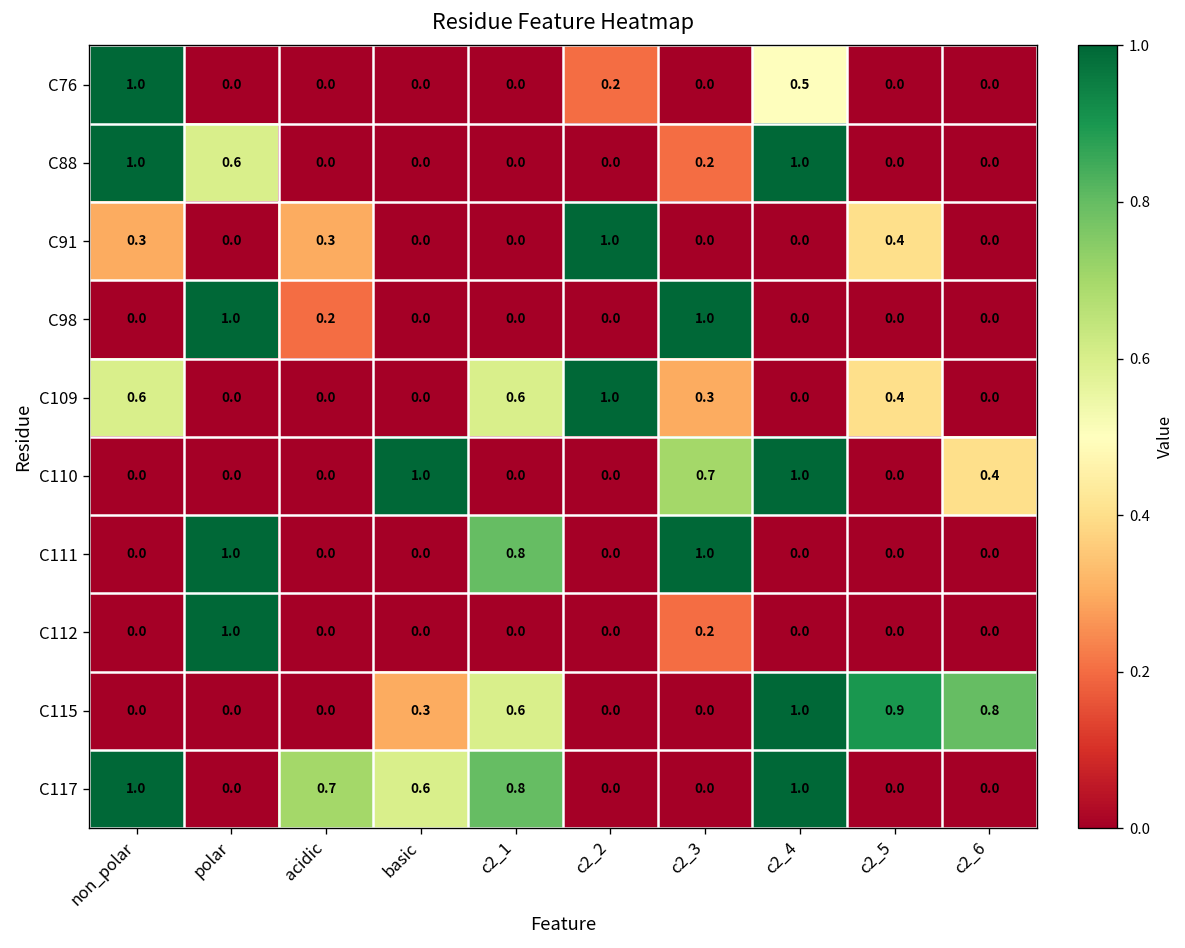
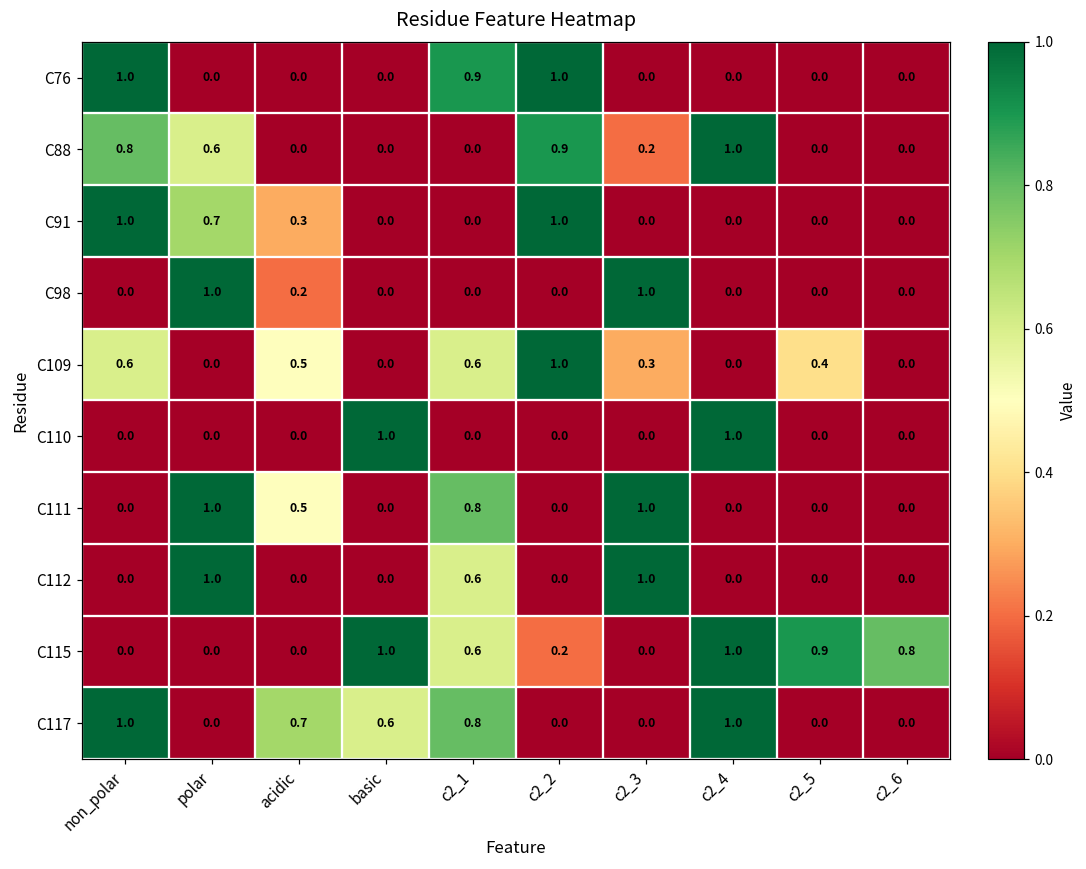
  {
    "C76": {
      "non_polar": 1.0,
      "polar": 0.0,
      "acidic": 0.0,
      "basic": 0.0,
-     "c2_1": 0.0,
-     "c2_2": 0.2,
+     "c2_1": 0.9,
+     "c2_2": 1.0,
      "c2_3": 0.0,
-     "c2_4": 0.5,
+     "c2_4": 0.0,
      "c2_5": 0.0,
      "c2_6": 0.0
    },
    "C88": {
-     "non_polar": 1.0,
+     "non_polar": 0.8,
      "polar": 0.6,
      "acidic": 0.0,
      "basic": 0.0,
      "c2_1": 0.0,
-     "c2_2": 0.0,
+     "c2_2": 0.9,
      "c2_3": 0.2,
      "c2_4": 1.0,
      "c2_5": 0.0,
      "c2_6": 0.0
    },
    "C91": {
-     "non_polar": 0.3,
-     "polar": 0.0,
+     "non_polar": 1.0,
+     "polar": 0.7,
      "acidic": 0.3,
      "basic": 0.0,
      "c2_1": 0.0,
      "c2_2": 1.0,
      "c2_3": 0.0,
      "c2_4": 0.0,
-     "c2_5": 0.4,
+     "c2_5": 0.0,
      "c2_6": 0.0
    },
    "C98": {
      "non_polar": 0.0,
      "polar": 1.0,
      "acidic": 0.2,
      "basic": 0.0,
      "c2_1": 0.0,
      "c2_2": 0.0,
      "c2_3": 1.0,
      "c2_4": 0.0,
      "c2_5": 0.0,
      "c2_6": 0.0
    },
    "C109": {
      "non_polar": 0.6,
      "polar": 0.0,
-     "acidic": 0.0,
+     "acidic": 0.5,
      "basic": 0.0,
      "c2_1": 0.6,
      "c2_2": 1.0,
      "c2_3": 0.3,
      "c2_4": 0.0,
      "c2_5": 0.4,
      "c2_6": 0.0
    },
    "C110": {
      "non_polar": 0.0,
      "polar": 0.0,
      "acidic": 0.0,
      "basic": 1.0,
      "c2_1": 0.0,
      "c2_2": 0.0,
-     "c2_3": 0.7,
+     "c2_3": 0.0,
      "c2_4": 1.0,
      "c2_5": 0.0,
-     "c2_6": 0.4
+     "c2_6": 0.0
    },
    "C111": {
      "non_polar": 0.0,
      "polar": 1.0,
-     "acidic": 0.0,
+     "acidic": 0.5,
      "basic": 0.0,
      "c2_1": 0.8,
      "c2_2": 0.0,
      "c2_3": 1.0,
      "c2_4": 0.0,
      "c2_5": 0.0,
      "c2_6": 0.0
    },
    "C112": {
      "non_polar": 0.0,
      "polar": 1.0,
      "acidic": 0.0,
      "basic": 0.0,
-     "c2_1": 0.0,
+     "c2_1": 0.6,
      "c2_2": 0.0,
-     "c2_3": 0.2,
+     "c2_3": 1.0,
      "c2_4": 0.0,
      "c2_5": 0.0,
      "c2_6": 0.0
    },
    "C115": {
      "non_polar": 0.0,
      "polar": 0.0,
      "acidic": 0.0,
-     "basic": 0.3,
+     "basic": 1.0,
      "c2_1": 0.6,
-     "c2_2": 0.0,
+     "c2_2": 0.2,
      "c2_3": 0.0,
      "c2_4": 1.0,
      "c2_5": 0.9,
      "c2_6": 0.8
    },
    "C117": {
      "non_polar": 1.0,
      "polar": 0.0,
      "acidic": 0.7,
      "basic": 0.6,
      "c2_1": 0.8,
      "c2_2": 0.0,
      "c2_3": 0.0,
      "c2_4": 1.0,
      "c2_5": 0.0,
      "c2_6": 0.0
    }
  }
